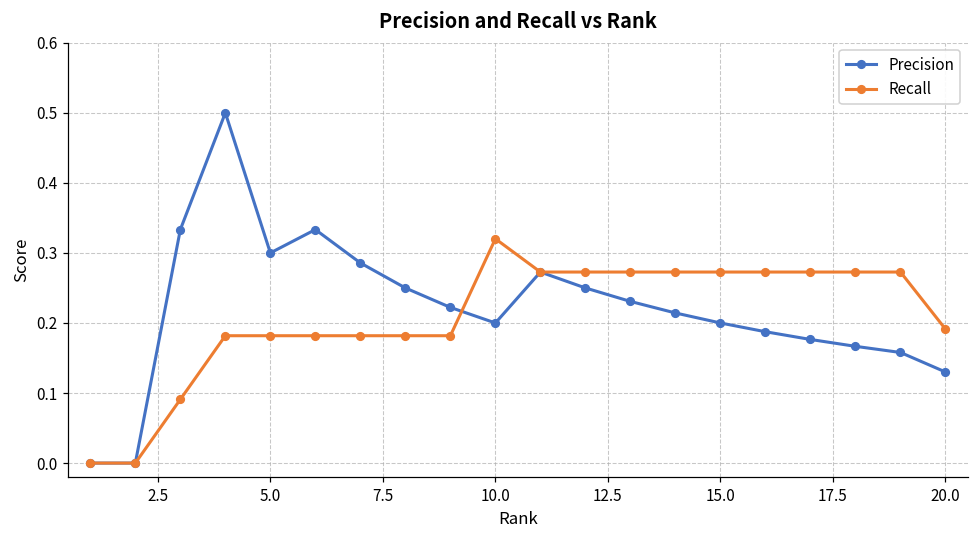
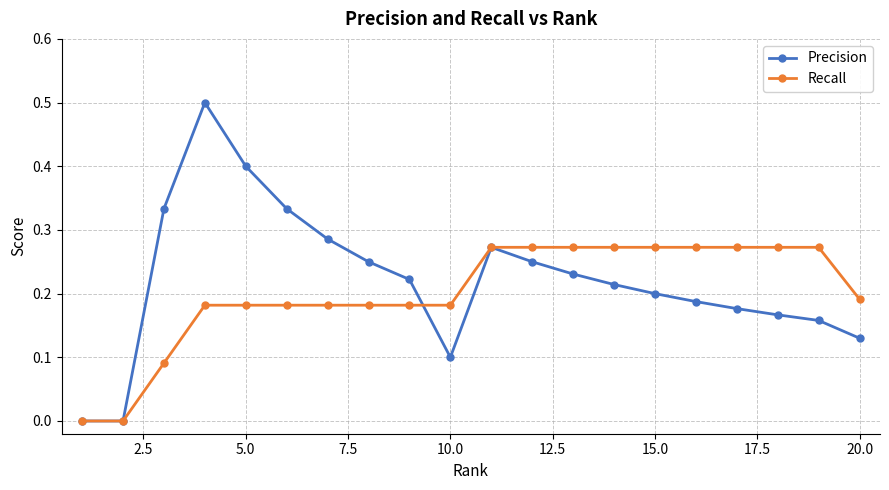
  {
    "Precision": {
-     "5.0": 0.3,
-     "10.0": 0.2,
+     "5.0": 0.4,
+     "10.0": 0.1,
      "15.0": 0.2,
      "20.0": 0.13
    },
    "Recall": {
      "5.0": 0.18,
-     "10.0": 0.32,
+     "10.0": 0.18,
      "15.0": 0.27,
      "20.0": 0.19
    }
  }
